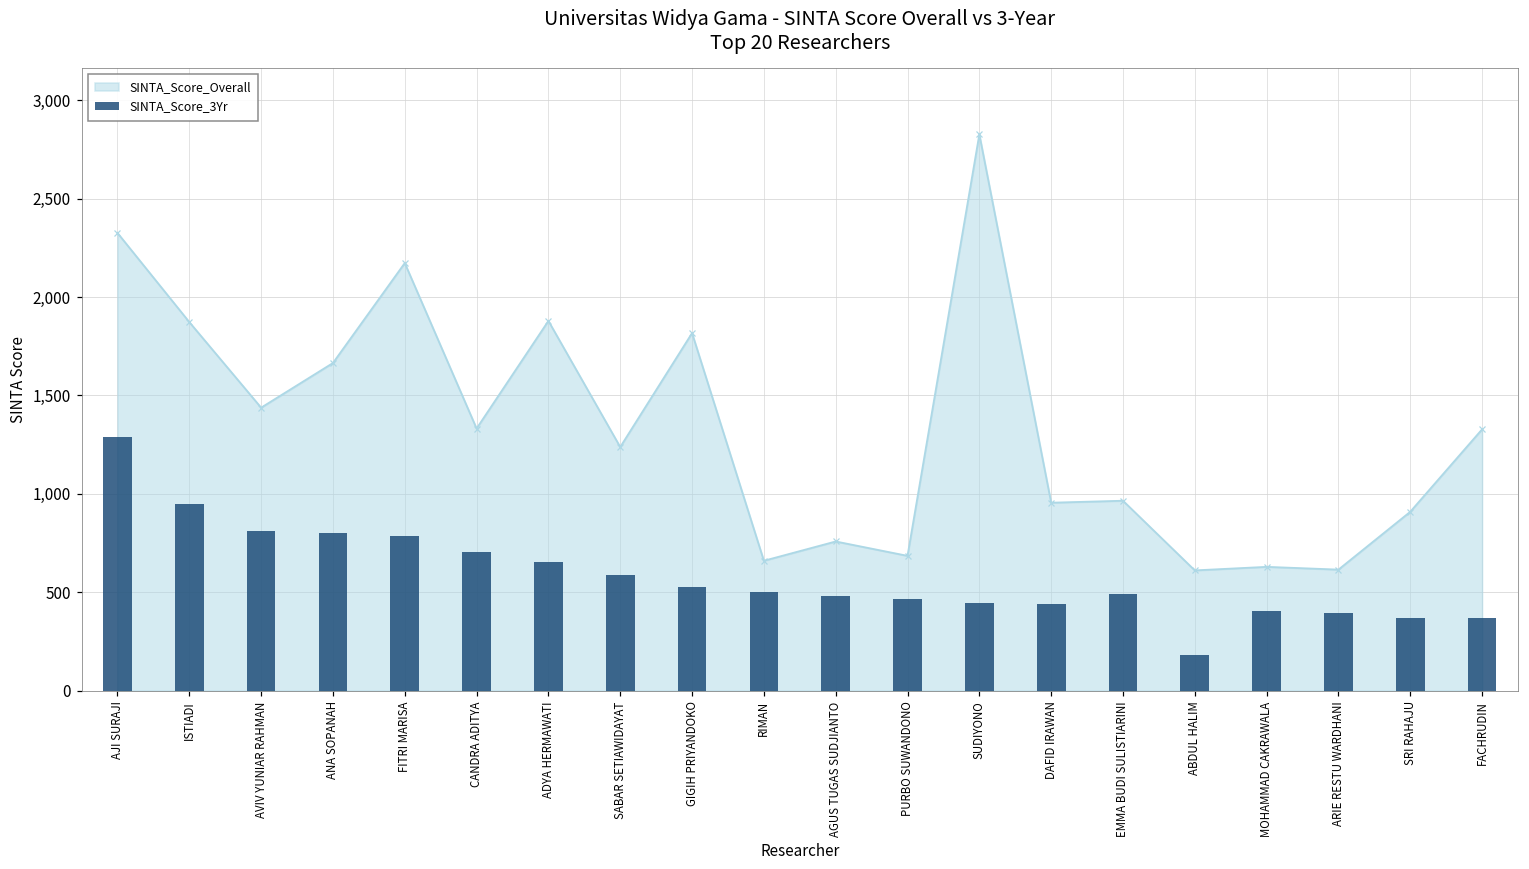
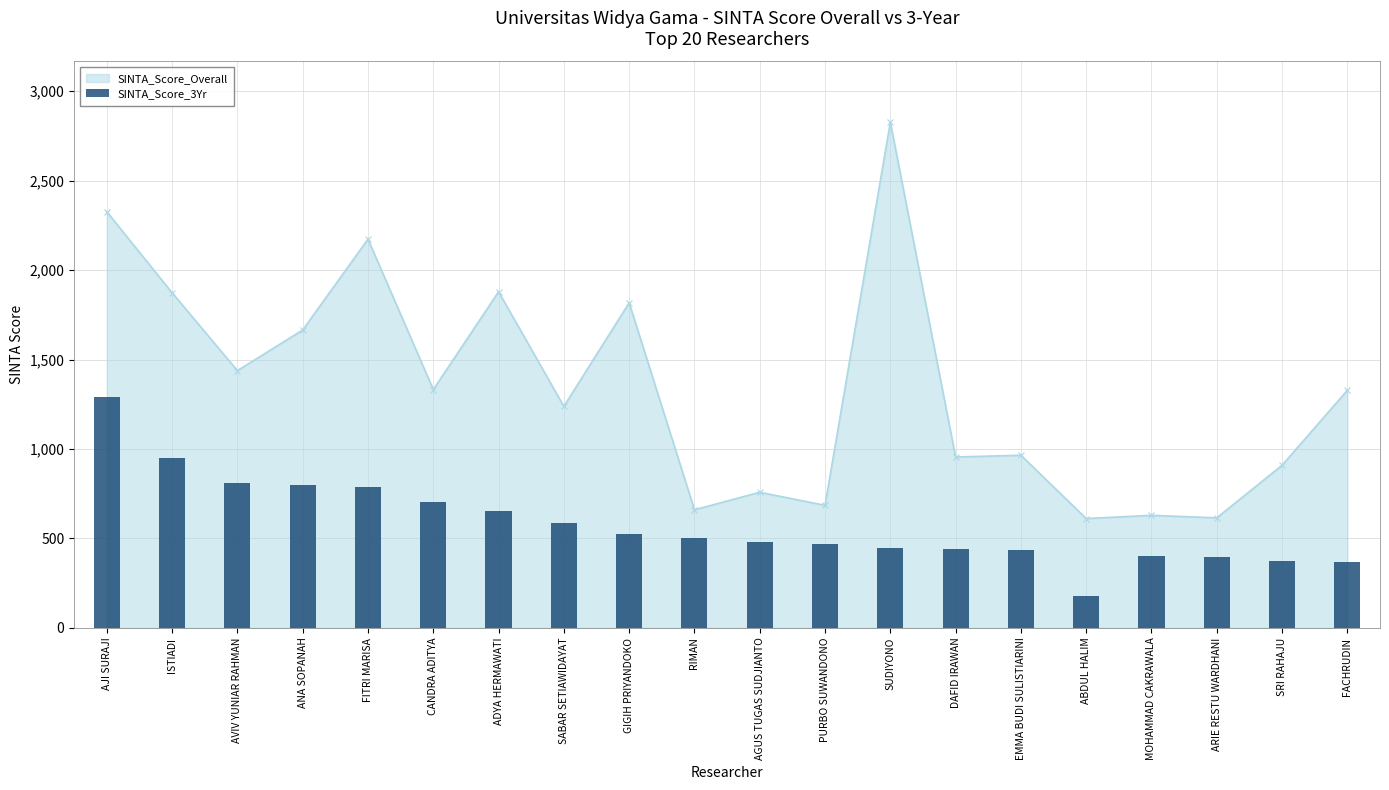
  {
    "SINTA_Score_Overall": {
      "AJI SURAJI": "2,330",
      "ISTIADI": "1,870",
      "AVIV YUNIAR RAHMAN": "1,440",
      "ANA SOPANAH": "1,670",
      "FITRI MARISA": "2,170",
      "CANDRA ADITYA": "1,330",
      "ADYA HERMAWATI": "1,880",
      "SABAR SETIAWIDAYAT": "1,240",
      "GIGIH PRIYANDOKO": "1,820",
      "RIMAN": "660",
      "AGUS TUGAS SUDJIANTO": "760",
      "PURBO SUWANDONO": "690",
      "SUDIYONO": "2,830",
      "DAFID IRAWAN": "960",
      "EMMA BUDI SULISTIARINI": "970",
      "ABDUL HALIM": "610",
      "MOHAMMAD CAKRAWALA": "630",
      "ARIE RESTU WARDHANI": "620",
      "SRI RAHAJU": "910",
      "FACHRUDIN": "1,330"
    },
    "SINTA_Score_3Yr": {
      "AJI SURAJI": "1,290",
      "ISTIADI": "950",
      "AVIV YUNIAR RAHMAN": "810",
      "ANA SOPANAH": "800",
      "FITRI MARISA": "790",
      "CANDRA ADITYA": "710",
      "ADYA HERMAWATI": "650",
      "SABAR SETIAWIDAYAT": "590",
      "GIGIH PRIYANDOKO": "530",
      "RIMAN": "500",
      "AGUS TUGAS SUDJIANTO": "480",
      "PURBO SUWANDONO": "470",
      "SUDIYONO": "450",
      "DAFID IRAWAN": "440",
-     "EMMA BUDI SULISTIARINI": "490",
+     "EMMA BUDI SULISTIARINI": "430",
      "ABDUL HALIM": "180",
      "MOHAMMAD CAKRAWALA": "400",
      "ARIE RESTU WARDHANI": "400",
      "SRI RAHAJU": "370",
      "FACHRUDIN": "370"
    }
  }
